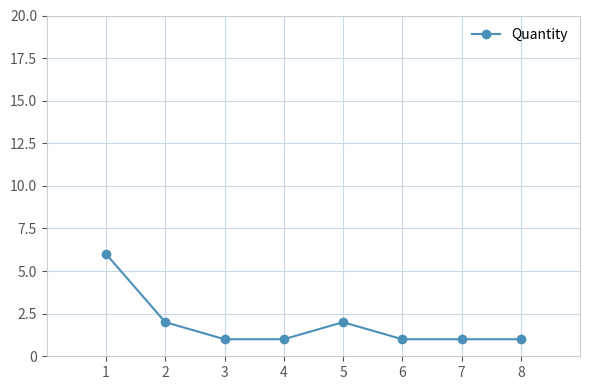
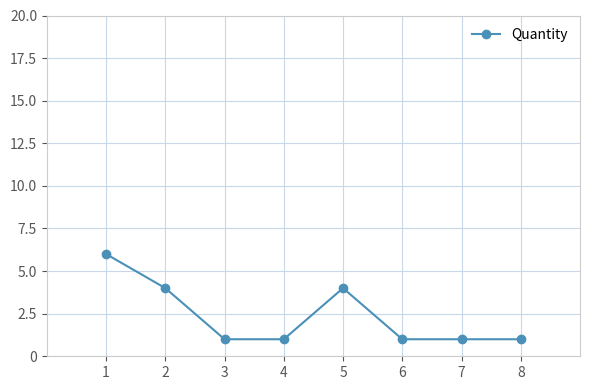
  {
    "1": 6,
-   "2": 2,
+   "2": 4,
    "3": 1,
    "4": 1,
-   "5": 2,
+   "5": 4,
    "6": 1,
    "7": 1,
    "8": 1
  }
